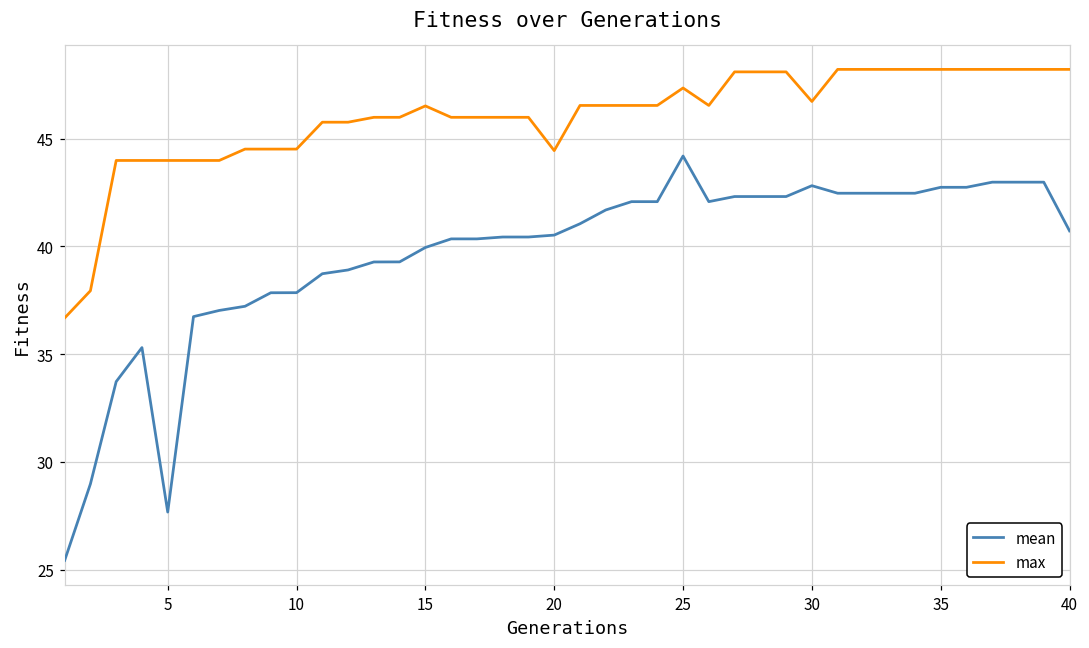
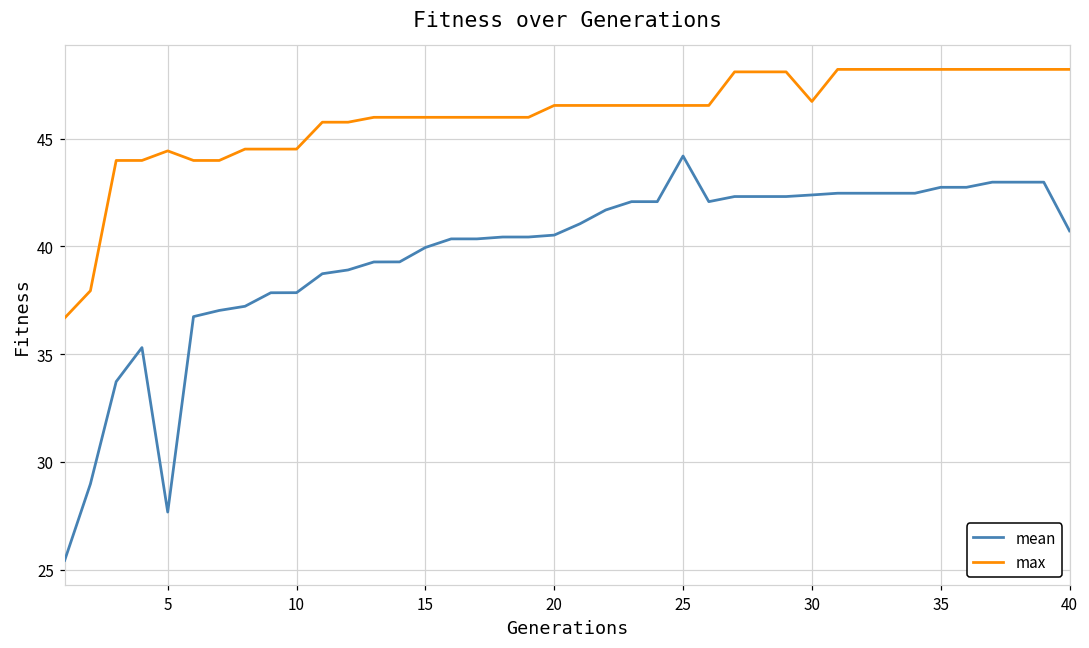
  {
    "mean": {
      "5": 27.7,
      "10": 37.8,
      "15": 39.9,
      "20": 40.5,
      "25": 44.2,
-     "30": 42.8,
+     "30": 42.4,
      "35": 42.7,
      "40": 40.7
    },
    "max": {
-     "5": 44.0,
+     "5": 44.4,
      "10": 44.5,
-     "15": 46.5,
-     "20": 44.4,
-     "25": 47.3,
+     "15": 46.0,
+     "20": 46.5,
+     "25": 46.5,
      "30": 46.7,
      "35": 48.2,
      "40": 48.2
    }
  }
